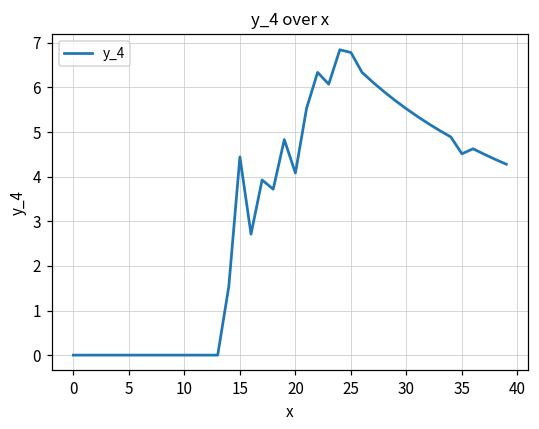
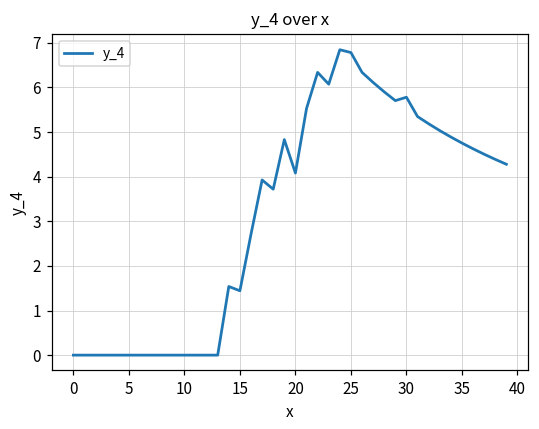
  {
    "0": 0.0,
    "5": 0.0,
    "10": 0.0,
-   "15": 4.4,
+   "15": 1.4,
    "20": 4.1,
    "25": 6.8,
-   "30": 5.5,
-   "35": 4.5
+   "30": 5.8,
+   "35": 4.8
  }
